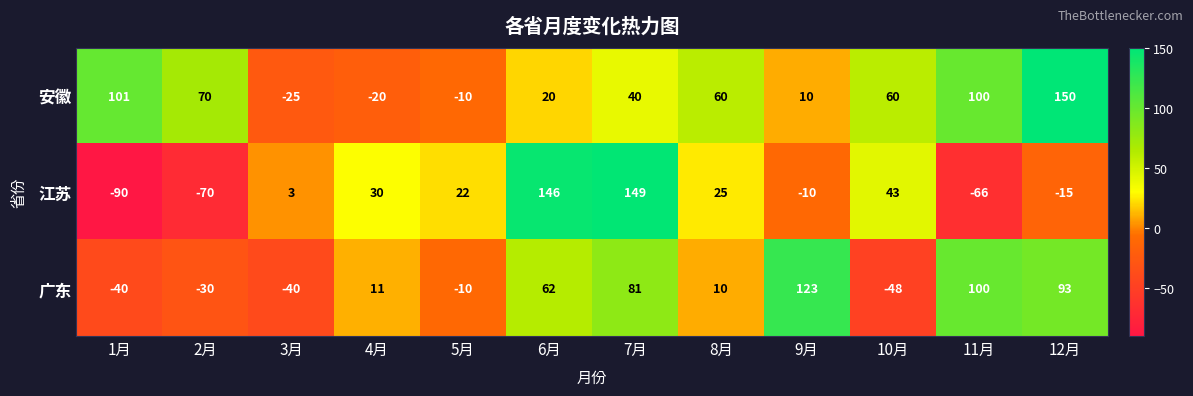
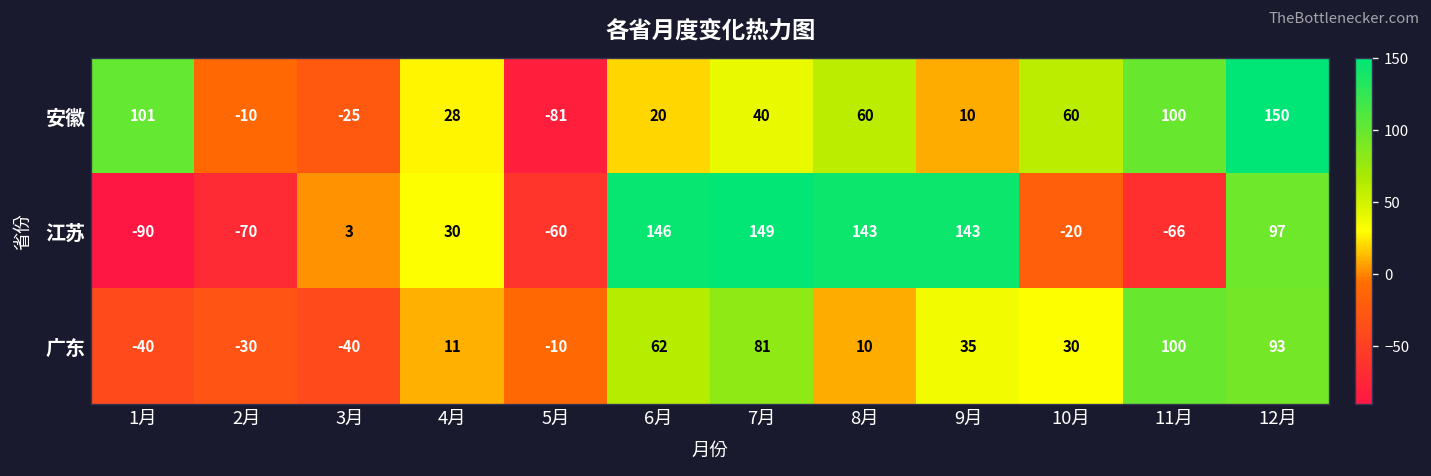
  {
    "安徽": {
      "1月": 101,
-     "2月": 70,
+     "2月": -10,
      "3月": -25,
-     "4月": -20,
-     "5月": -10,
+     "4月": 28,
+     "5月": -81,
      "6月": 20,
      "7月": 40,
      "8月": 60,
      "9月": 10,
      "10月": 60,
      "11月": 100,
      "12月": 150
    },
    "江苏": {
      "1月": -90,
      "2月": -70,
      "3月": 3,
      "4月": 30,
-     "5月": 22,
+     "5月": -60,
      "6月": 146,
      "7月": 149,
-     "8月": 25,
-     "9月": -10,
-     "10月": 43,
+     "8月": 143,
+     "9月": 143,
+     "10月": -20,
      "11月": -66,
-     "12月": -15
+     "12月": 97
    },
    "广东": {
      "1月": -40,
      "2月": -30,
      "3月": -40,
      "4月": 11,
      "5月": -10,
      "6月": 62,
      "7月": 81,
      "8月": 10,
-     "9月": 123,
-     "10月": -48,
+     "9月": 35,
+     "10月": 30,
      "11月": 100,
      "12月": 93
    }
  }
